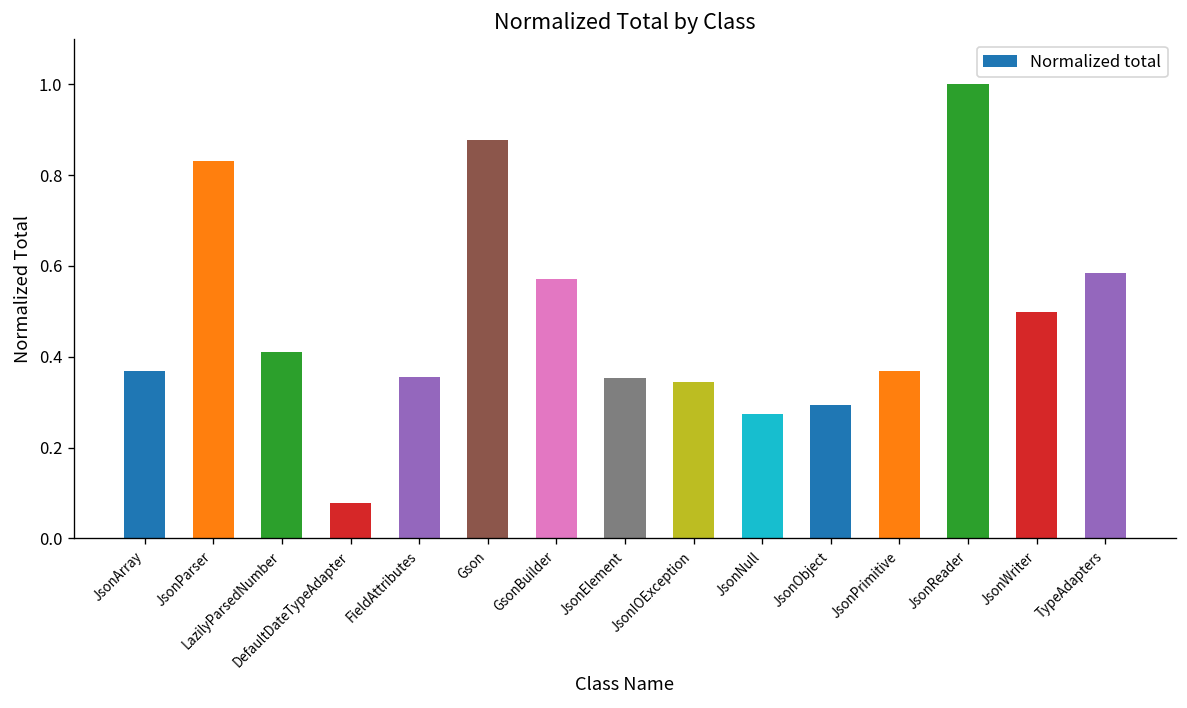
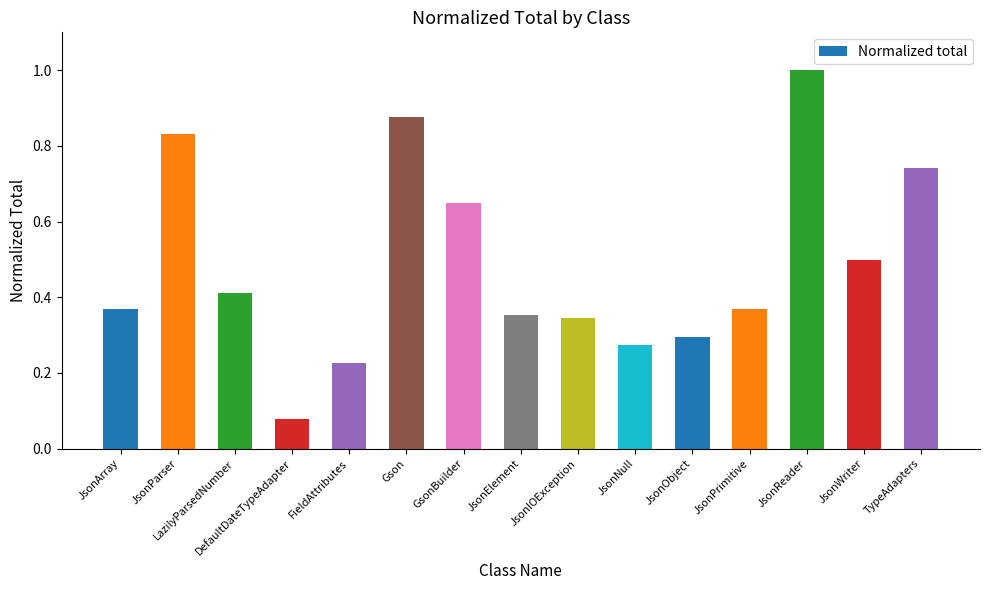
  {
    "JsonArray": 0.37,
    "JsonParser": 0.83,
    "LazilyParsedNumber": 0.41,
    "DefaultDateTypeAdapter": 0.08,
-   "FieldAttributes": 0.36,
+   "FieldAttributes": 0.23,
    "Gson": 0.88,
-   "GsonBuilder": 0.57,
+   "GsonBuilder": 0.65,
    "JsonElement": 0.35,
    "JsonIOException": 0.34,
    "JsonNull": 0.27,
    "JsonObject": 0.29,
    "JsonPrimitive": 0.37,
    "JsonReader": 1.00,
    "JsonWriter": 0.50,
-   "TypeAdapters": 0.59
+   "TypeAdapters": 0.74
  }
